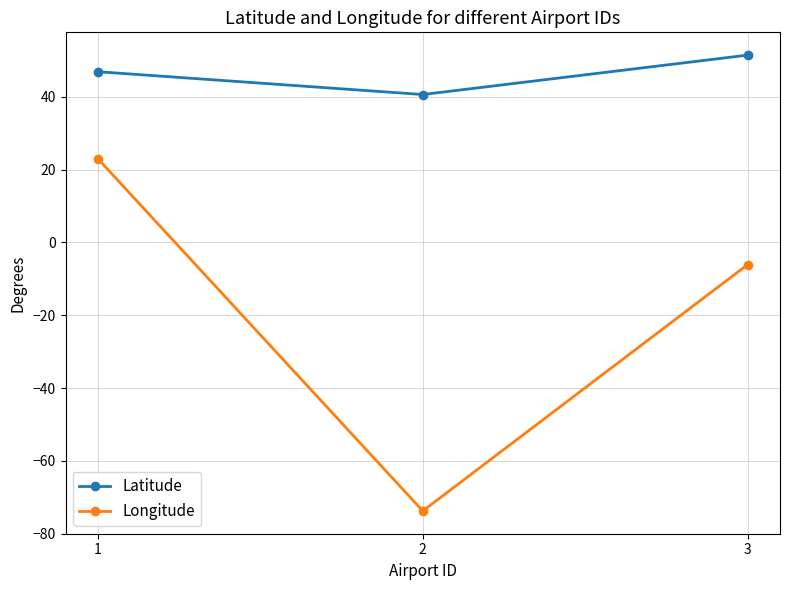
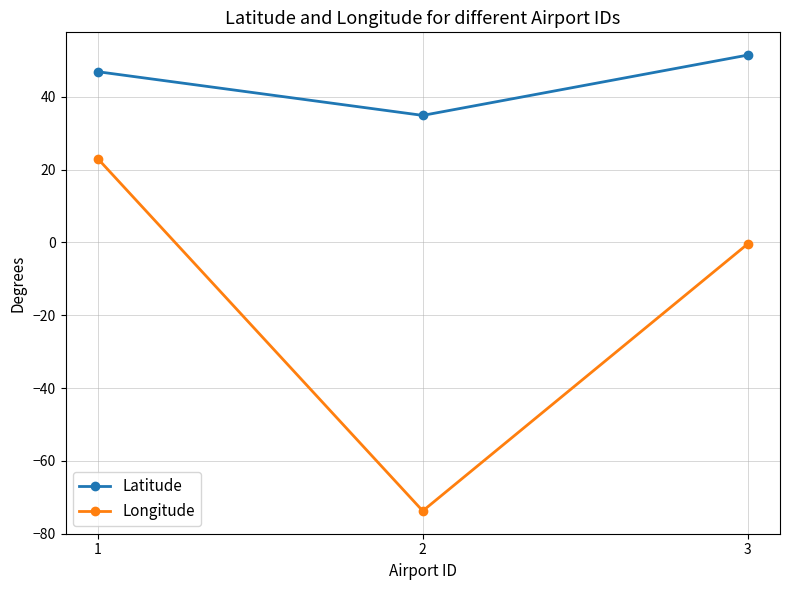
  {
    "Latitude": {
      "1": 47,
-     "2": 41,
+     "2": 35,
      "3": 51
    },
    "Longitude": {
      "1": 23,
      "2": -74,
-     "3": -6
+     "3": 0
    }
  }
